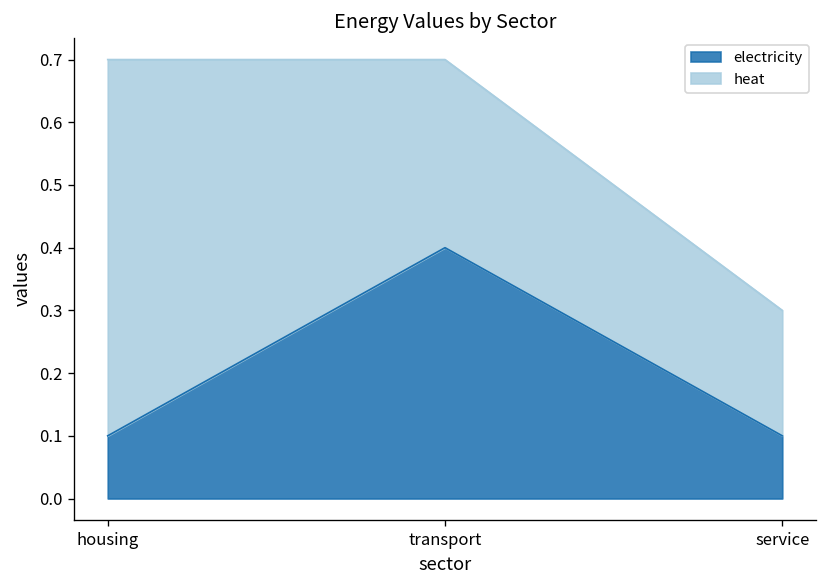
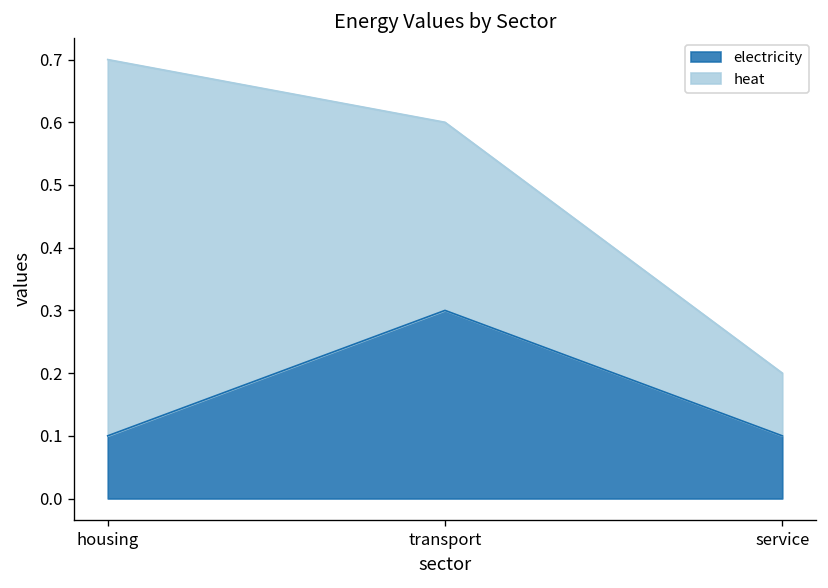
  {
    "electricity": {
      "housing": 0.1,
-     "transport": 0.4,
+     "transport": 0.3,
      "service": 0.1
    },
    "heat": {
      "housing": 0.6,
      "transport": 0.3,
-     "service": 0.2
+     "service": 0.1
    }
  }
